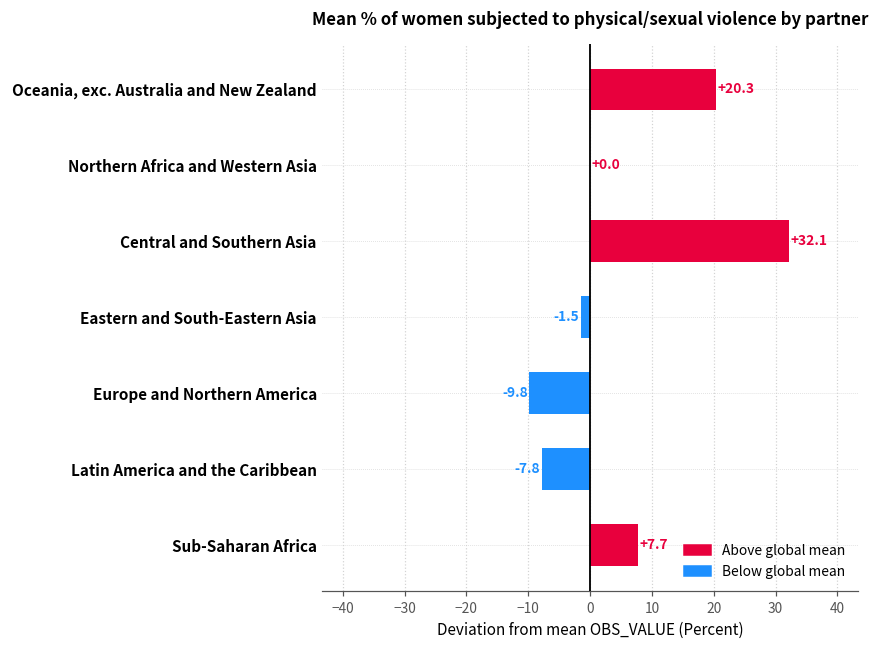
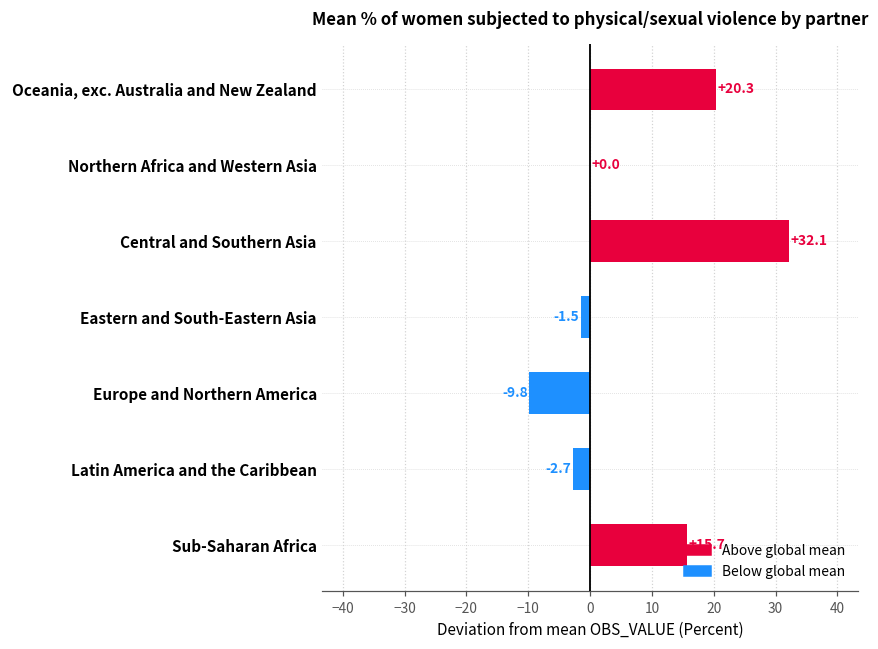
  {
    "Oceania, exc. Australia and New Zealand": "+20.3",
    "Northern Africa and Western Asia": "+0.0",
    "Central and Southern Asia": "+32.1",
    "Eastern and South-Eastern Asia": "-1.5",
    "Europe and Northern America": "-9.8",
-   "Latin America and the Caribbean": "-7.8",
-   "Sub-Saharan Africa": "+7.7"
+   "Latin America and the Caribbean": "-2.7",
+   "Sub-Saharan Africa": "+15.7"
  }
